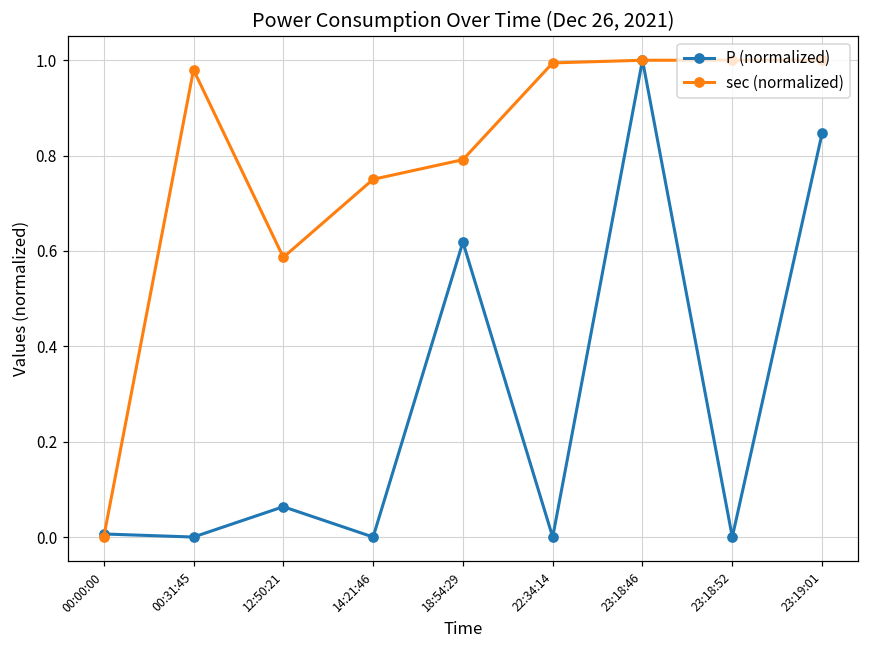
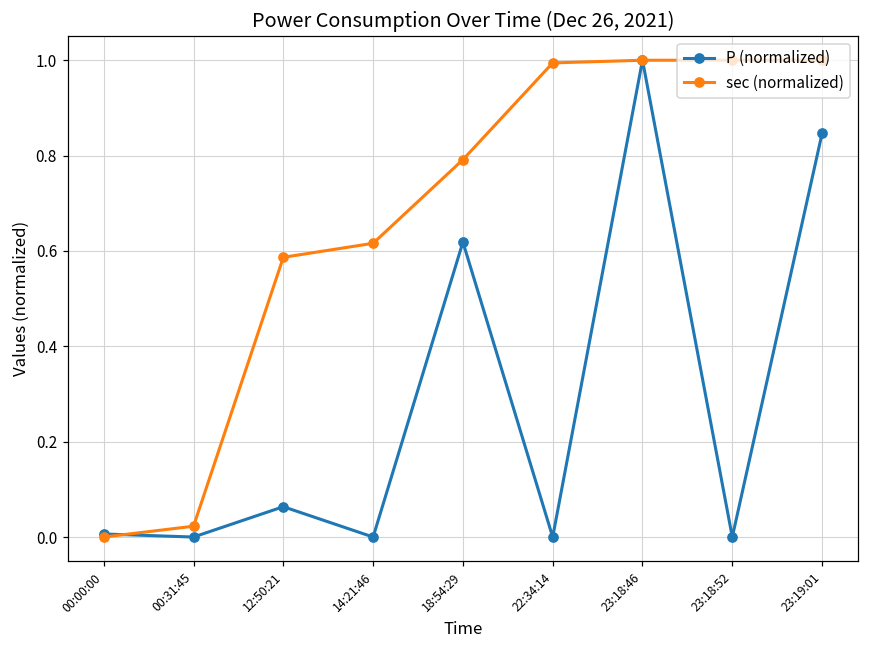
  {
    "P (normalized)": {
      "00:00:00": 0.01,
      "00:31:45": 0.00,
      "12:50:21": 0.06,
      "14:21:46": 0.00,
      "18:54:29": 0.62,
      "22:34:14": 0.00,
      "23:18:52": 0.00,
      "23:19:01": 0.85
    },
    "sec (normalized)": {
      "00:00:00": 0.00,
-     "00:31:45": 0.98,
+     "00:31:45": 0.02,
      "12:50:21": 0.59,
-     "14:21:46": 0.75,
+     "14:21:46": 0.62,
      "18:54:29": 0.79,
      "22:34:14": 0.99
    }
  }
